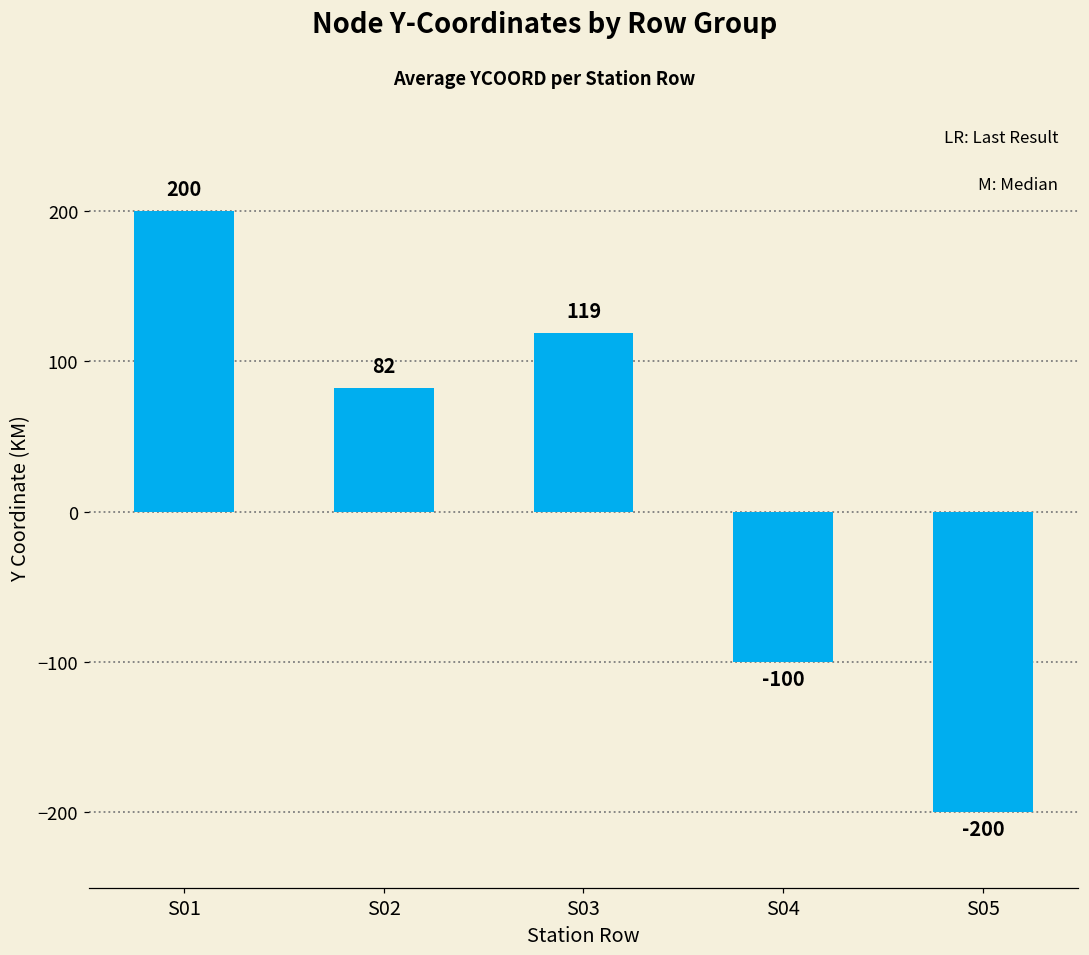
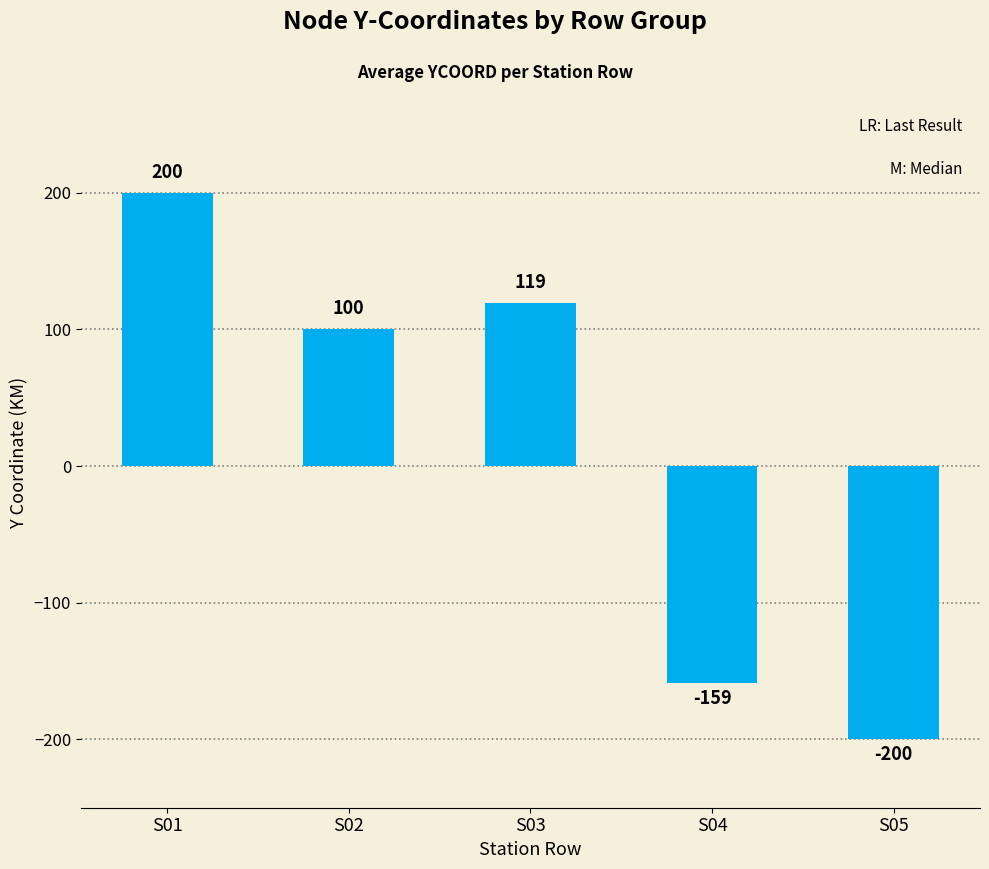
  {
    "S01": 200,
-   "S02": 82,
+   "S02": 100,
    "S03": 119,
-   "S04": -100,
+   "S04": -159,
    "S05": -200
  }
